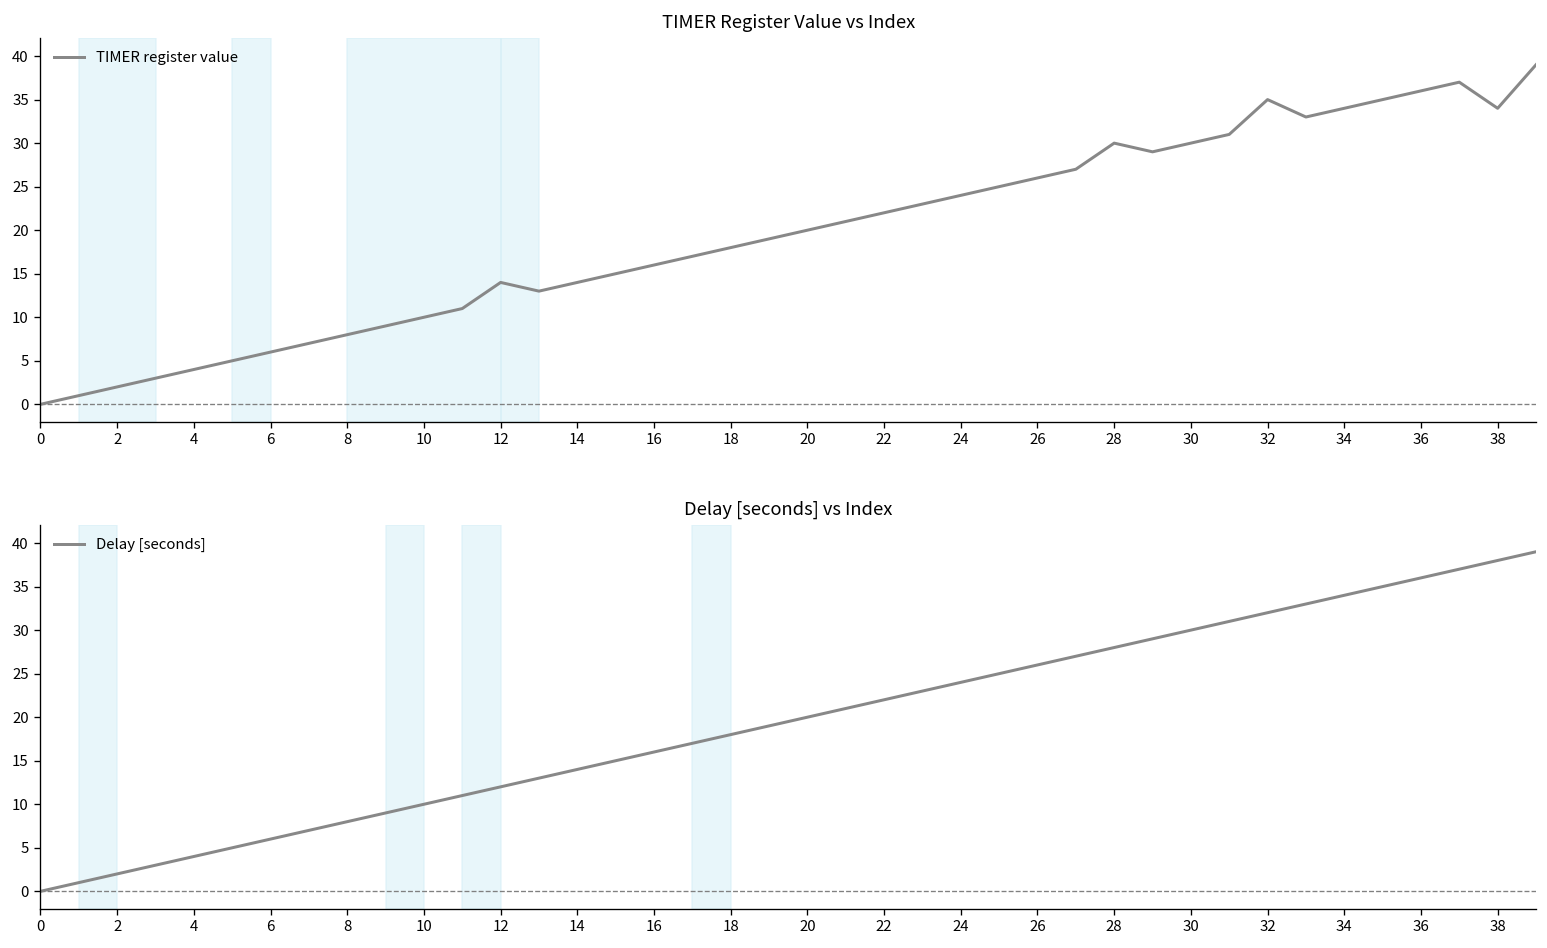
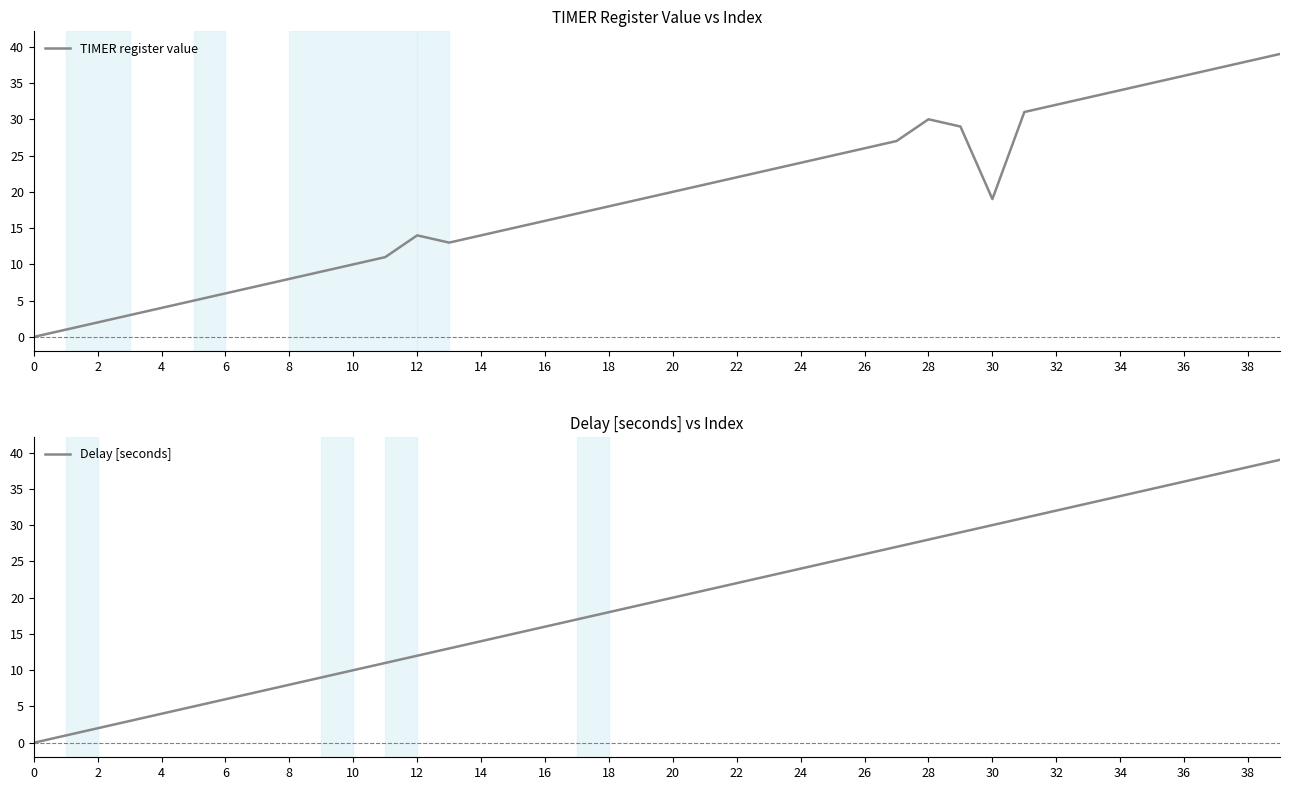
  {
    "TIMER Register Value vs Index": {
      "0": 0,
      "2": 2,
      "4": 4,
      "6": 6,
      "8": 8,
      "10": 10,
      "12": 14,
      "14": 14,
      "16": 16,
      "18": 18,
      "20": 20,
      "22": 22,
      "24": 24,
      "26": 26,
      "28": 30,
-     "30": 30,
-     "32": 35,
+     "30": 19,
+     "32": 32,
      "34": 34,
      "36": 36,
-     "38": 34
+     "38": 38
    },
    "Delay [seconds] vs Index": {
      "0": 0,
      "2": 2,
      "4": 4,
      "6": 6,
      "8": 8,
      "10": 10,
      "12": 12,
      "14": 14,
      "16": 16,
      "18": 18,
      "20": 20,
      "22": 22,
      "24": 24,
      "26": 26,
      "28": 28,
      "30": 30,
      "32": 32,
      "34": 34,
      "36": 36,
      "38": 38
    }
  }
